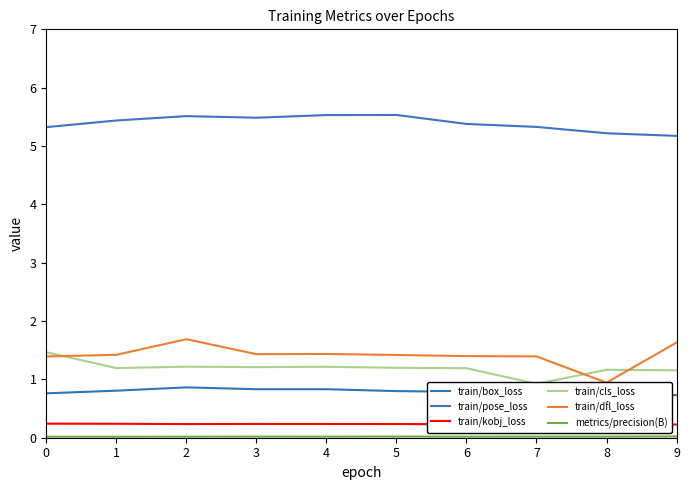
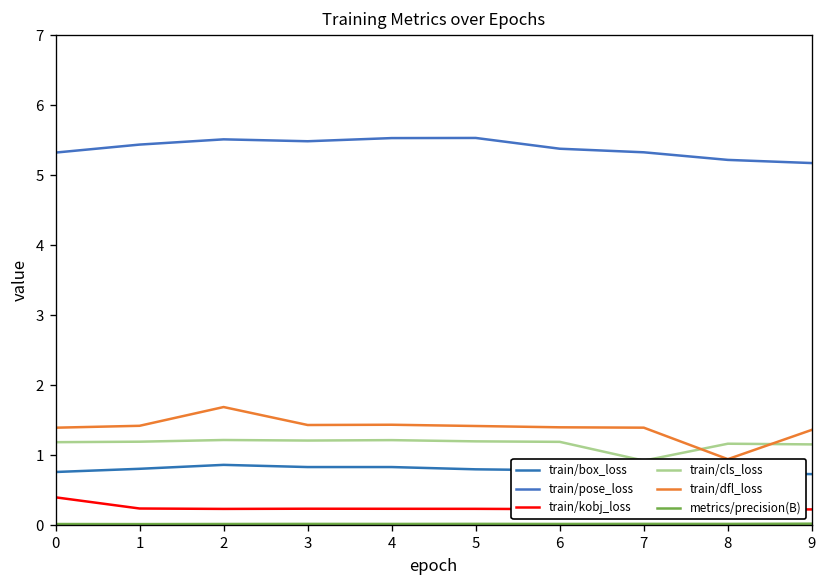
  {
    "train/kobj_loss": {
-     "0": 0.2,
+     "0": 0.4,
      "1": 0.2,
      "2": 0.2,
      "3": 0.2,
      "4": 0.2,
      "5": 0.2,
      "9": 0.2
    },
    "train/cls_loss": {
-     "0": 1.5,
+     "0": 1.2,
      "1": 1.2,
      "2": 1.2,
      "3": 1.2,
      "4": 1.2,
      "5": 1.2,
      "6": 1.2,
      "8": 1.2,
      "9": 1.2
    },
    "train/dfl_loss": {
      "0": 1.4,
      "1": 1.4,
      "2": 1.7,
      "3": 1.4,
      "4": 1.4,
      "5": 1.4,
      "6": 1.4,
      "7": 1.4,
-     "9": 1.6
+     "9": 1.4
    },
    "metrics/precision(B)": {
      "0": 0.0,
      "1": 0.0,
      "2": 0.0,
      "3": 0.0,
      "4": 0.0,
      "5": 0.0,
      "6": 0.0,
      "7": 0.0,
      "8": 0.0,
      "9": 0.0
    }
  }
